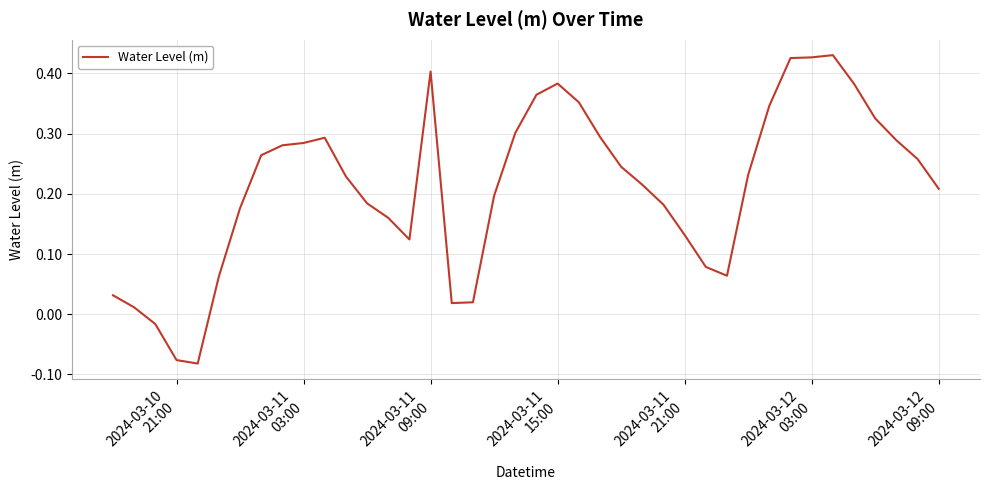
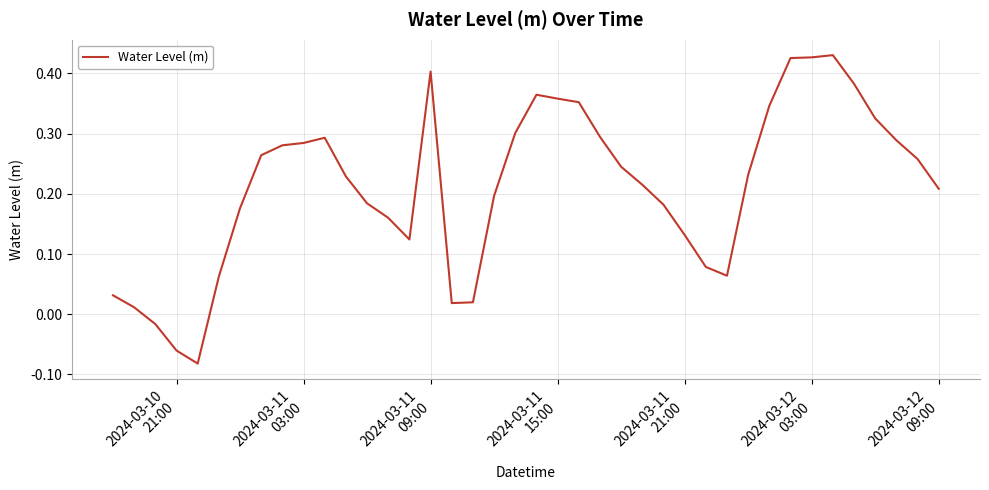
  {
-   "2024-03-10 21:00": -0.08,
+   "2024-03-10 21:00": -0.06,
    "2024-03-11 03:00": 0.28,
    "2024-03-11 09:00": 0.40,
-   "2024-03-11 15:00": 0.38,
+   "2024-03-11 15:00": 0.36,
    "2024-03-11 21:00": 0.13,
    "2024-03-12 03:00": 0.43,
    "2024-03-12 09:00": 0.21
  }
